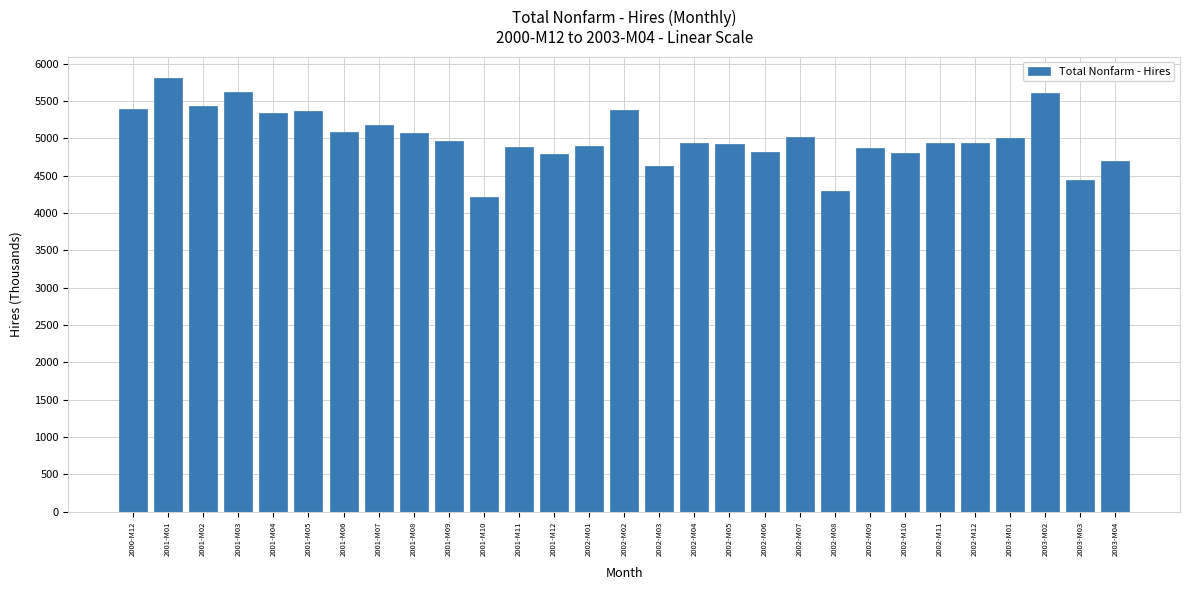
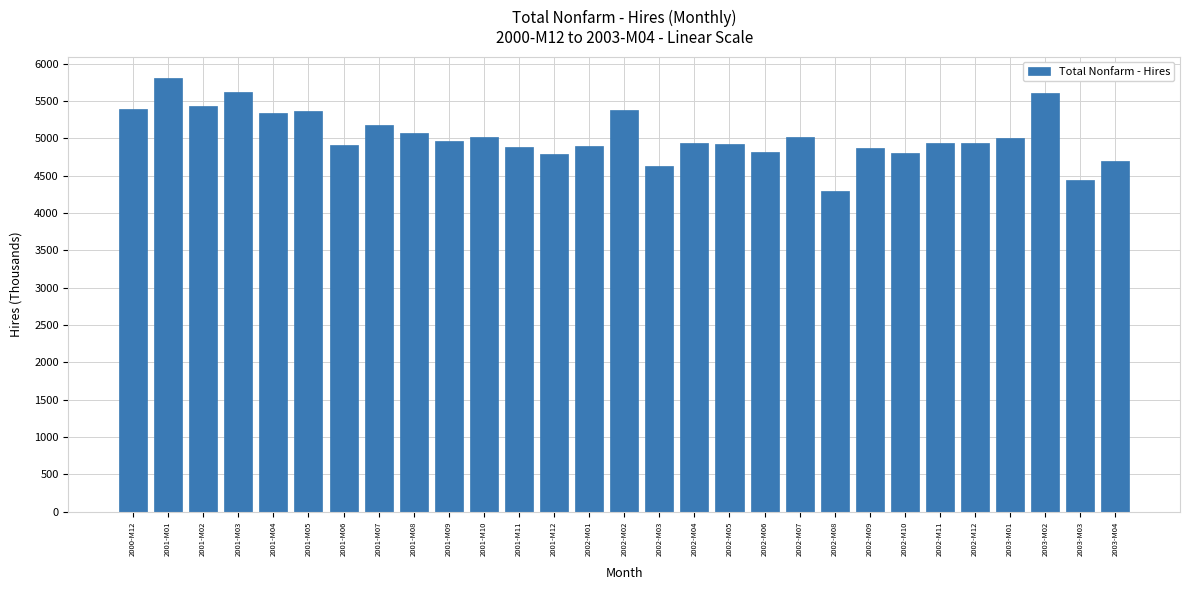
  {
    "2000-M12": 5400,
    "2001-M01": 5800,
    "2001-M02": 5400,
    "2001-M03": 5600,
    "2001-M04": 5300,
    "2001-M05": 5400,
-   "2001-M06": 5100,
+   "2001-M06": 4900,
    "2001-M07": 5200,
    "2001-M08": 5100,
    "2001-M09": 5000,
-   "2001-M10": 4200,
+   "2001-M10": 5000,
    "2001-M11": 4900,
    "2001-M12": 4800,
    "2002-M01": 4900,
    "2002-M02": 5400,
    "2002-M03": 4600,
    "2002-M04": 4900,
    "2002-M05": 4900,
    "2002-M06": 4800,
    "2002-M07": 5000,
    "2002-M08": 4300,
    "2002-M09": 4900,
    "2002-M10": 4800,
    "2002-M11": 4900,
    "2002-M12": 4900,
    "2003-M01": 5000,
    "2003-M02": 5600,
    "2003-M03": 4400,
    "2003-M04": 4700
  }
